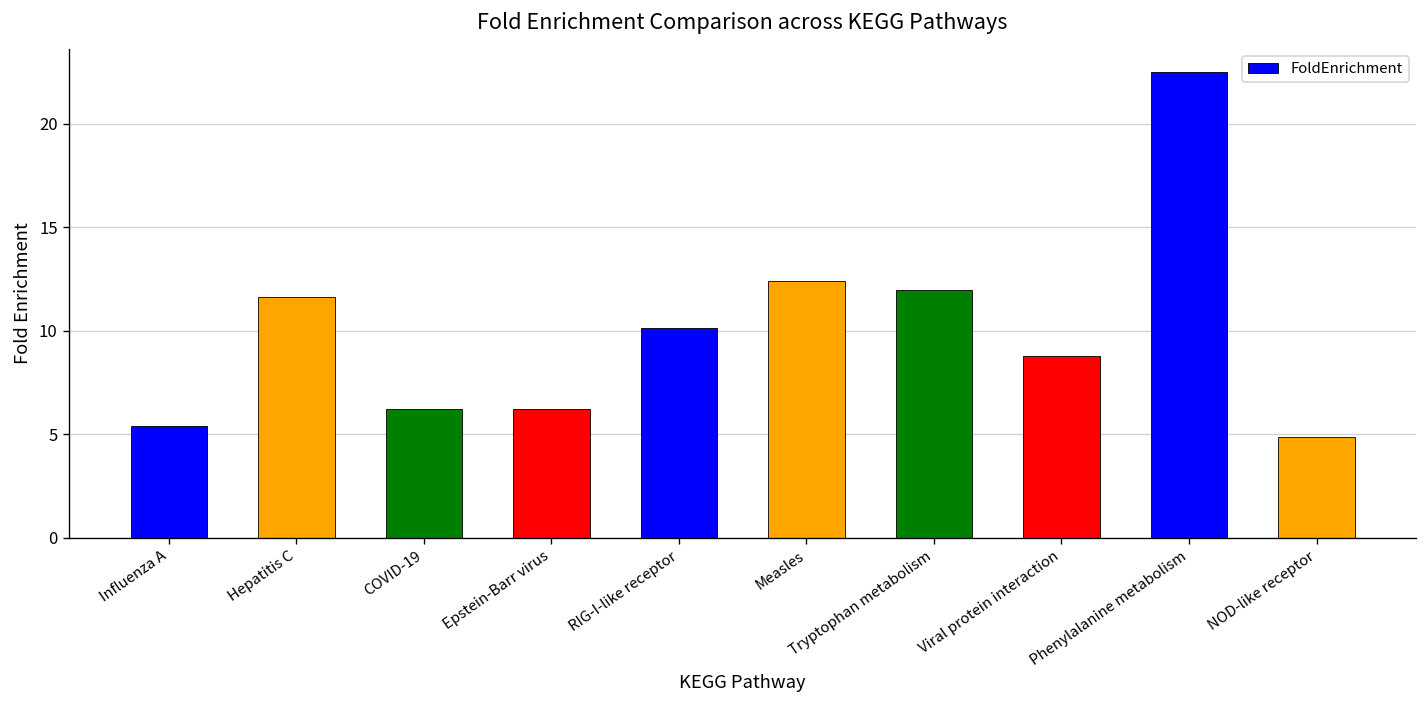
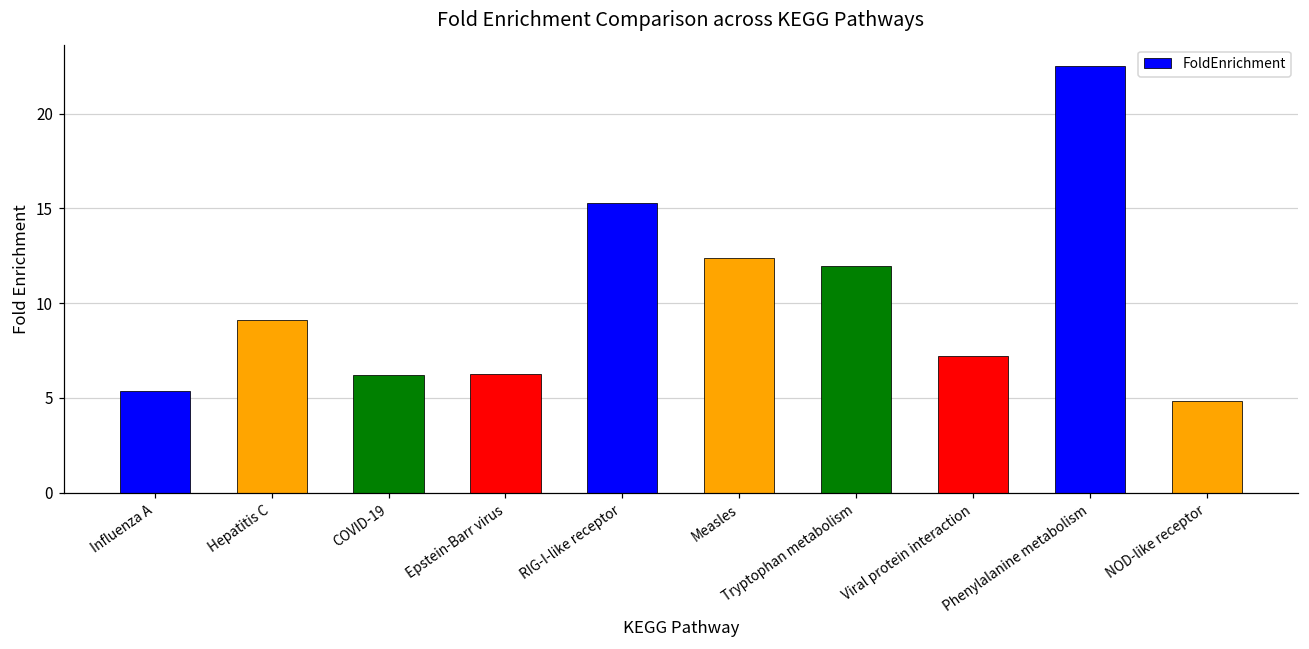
  {
    "Influenza A": 5.4,
-   "Hepatitis C": 11.6,
+   "Hepatitis C": 9.1,
    "COVID-19": 6.2,
    "Epstein-Barr virus": 6.2,
-   "RIG-I-like receptor": 10.1,
+   "RIG-I-like receptor": 15.3,
    "Measles": 12.4,
    "Tryptophan metabolism": 12.0,
-   "Viral protein interaction": 8.8,
+   "Viral protein interaction": 7.2,
    "Phenylalanine metabolism": 22.5,
    "NOD-like receptor": 4.8
  }
